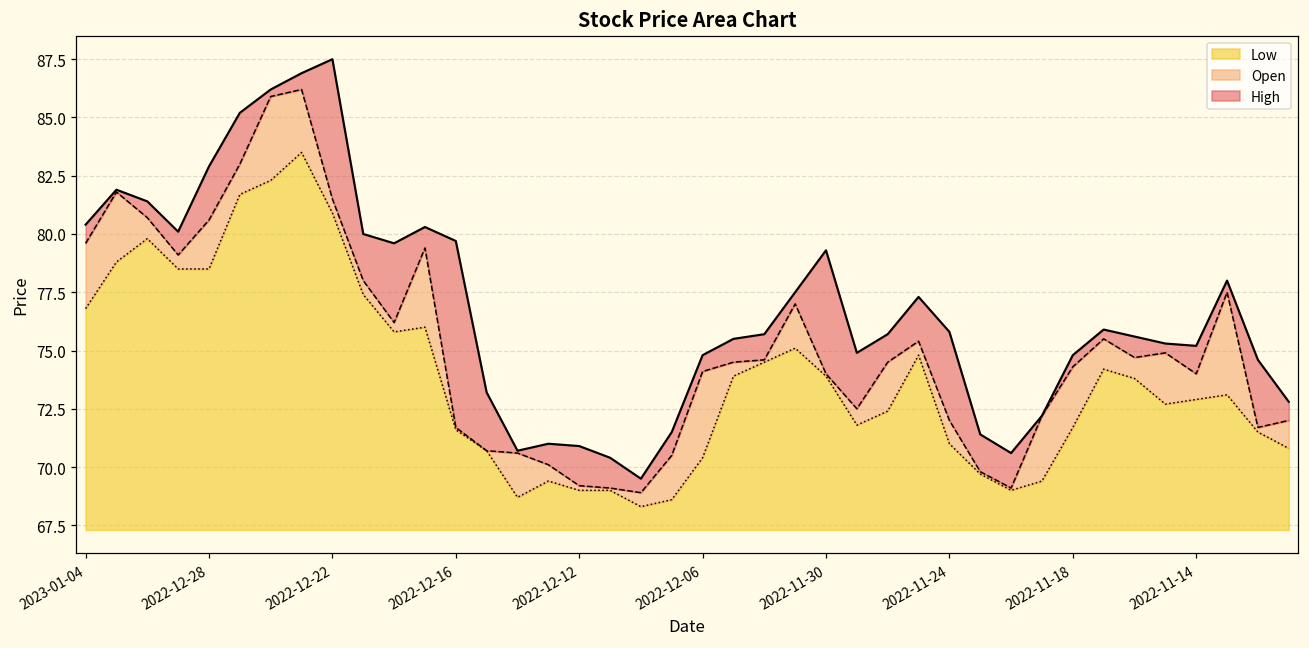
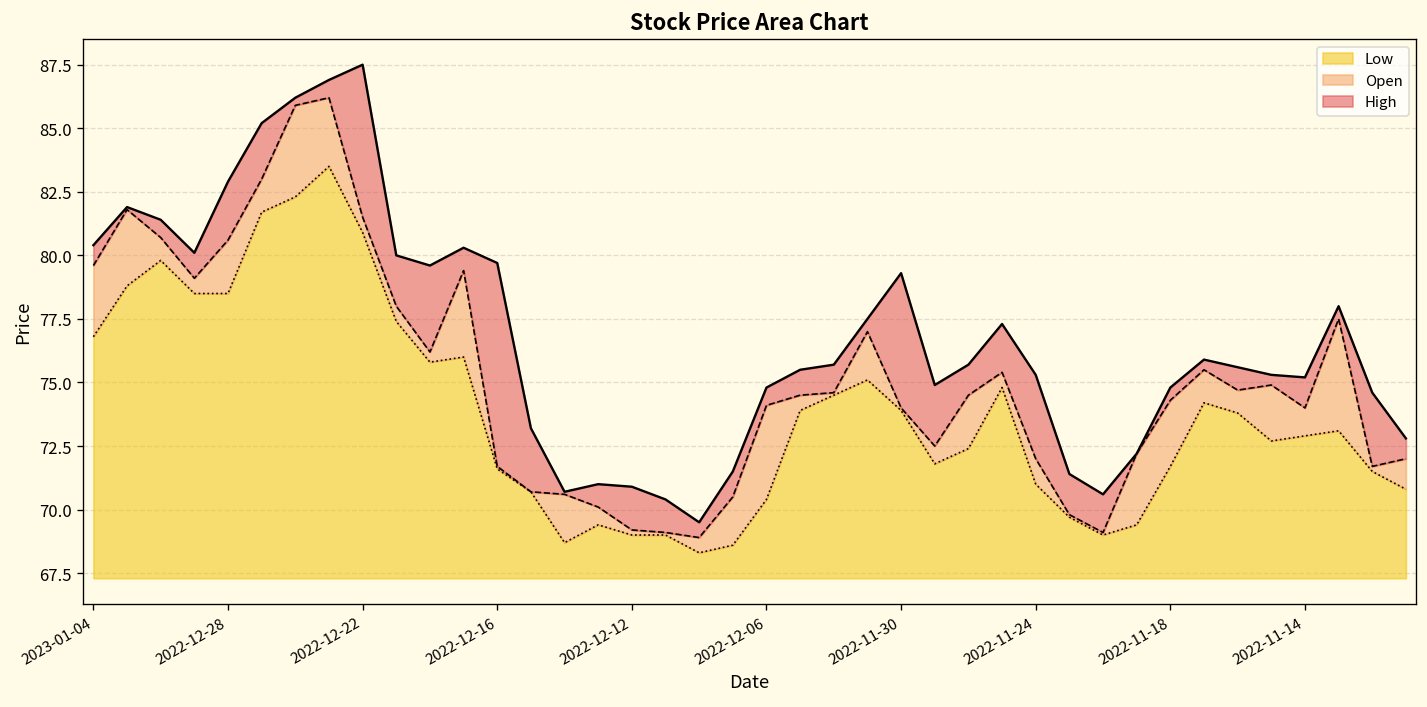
  {
    "High": {
      "2023-01-04": 80.4,
      "2022-12-28": 82.9,
      "2022-12-22": 87.5,
      "2022-12-16": 79.7,
      "2022-12-12": 70.9,
      "2022-12-06": 74.8,
      "2022-11-30": 79.3,
-     "2022-11-24": 75.8,
+     "2022-11-24": 75.3,
      "2022-11-18": 74.8,
      "2022-11-14": 75.2
    },
    "Open": {
      "2023-01-04": 79.6,
      "2022-12-28": 80.6,
      "2022-12-22": 81.5,
      "2022-12-12": 69.2,
      "2022-12-06": 74.1,
      "2022-11-24": 72.0,
      "2022-11-18": 74.3,
      "2022-11-14": 74.0
    },
    "Low": {
      "2023-01-04": 76.8,
      "2022-12-28": 78.5,
      "2022-12-22": 80.9,
      "2022-12-12": 69.0,
      "2022-12-06": 70.4,
      "2022-11-24": 71.0,
      "2022-11-18": 71.7,
      "2022-11-14": 72.9
    }
  }
